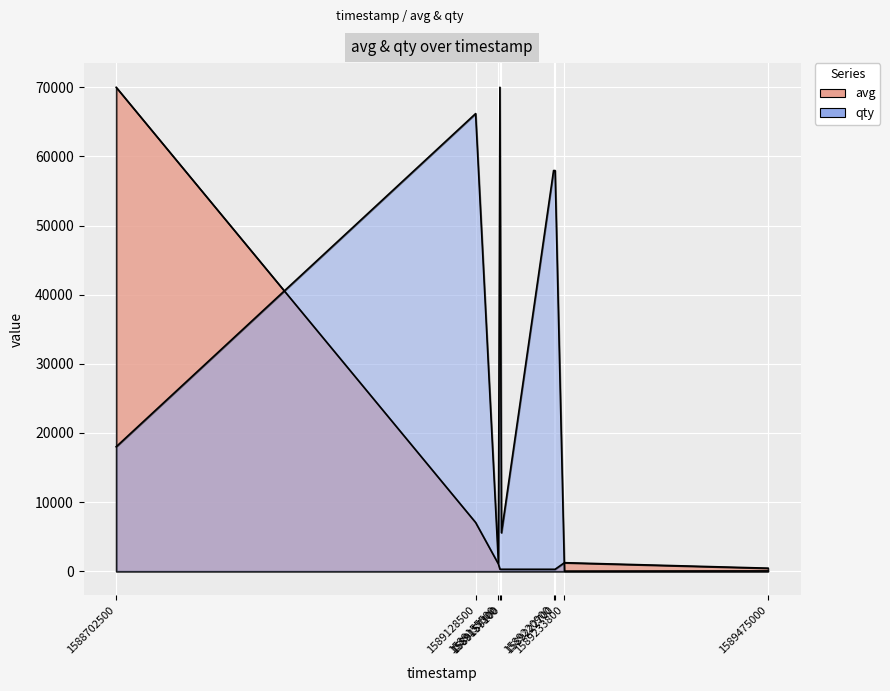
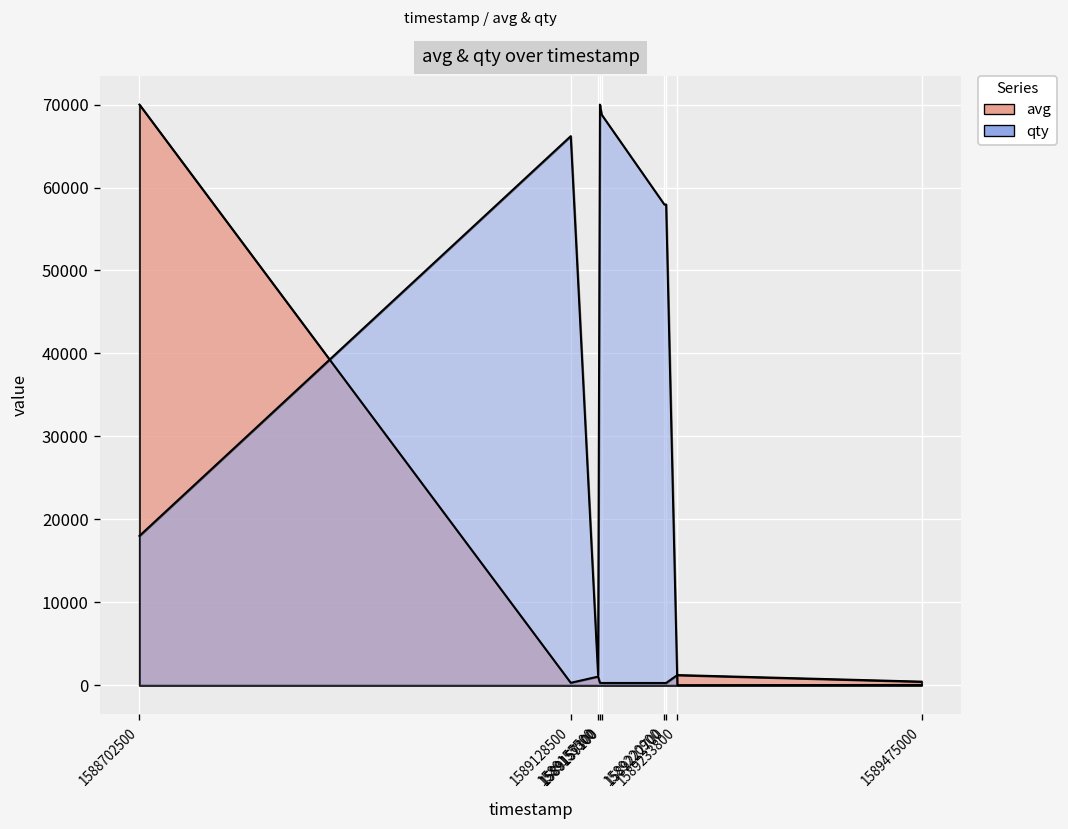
  {
    "avg": {
      "1588702500": 70000,
-     "1589128500": 7000,
+     "1589128500": 0,
      "1589157300": 0,
      "1589159100": 0,
      "1589220900": 0,
      "1589222700": 0,
      "1589233800": 1000,
      "1589475000": 0
    },
    "qty": {
      "1588702500": 18000,
      "1589128500": 66000,
      "1589157300": 70000,
-     "1589159100": 6000,
+     "1589159100": 69000,
      "1589220900": 58000,
      "1589222700": 58000,
      "1589233800": 0,
      "1589475000": 0
    }
  }
